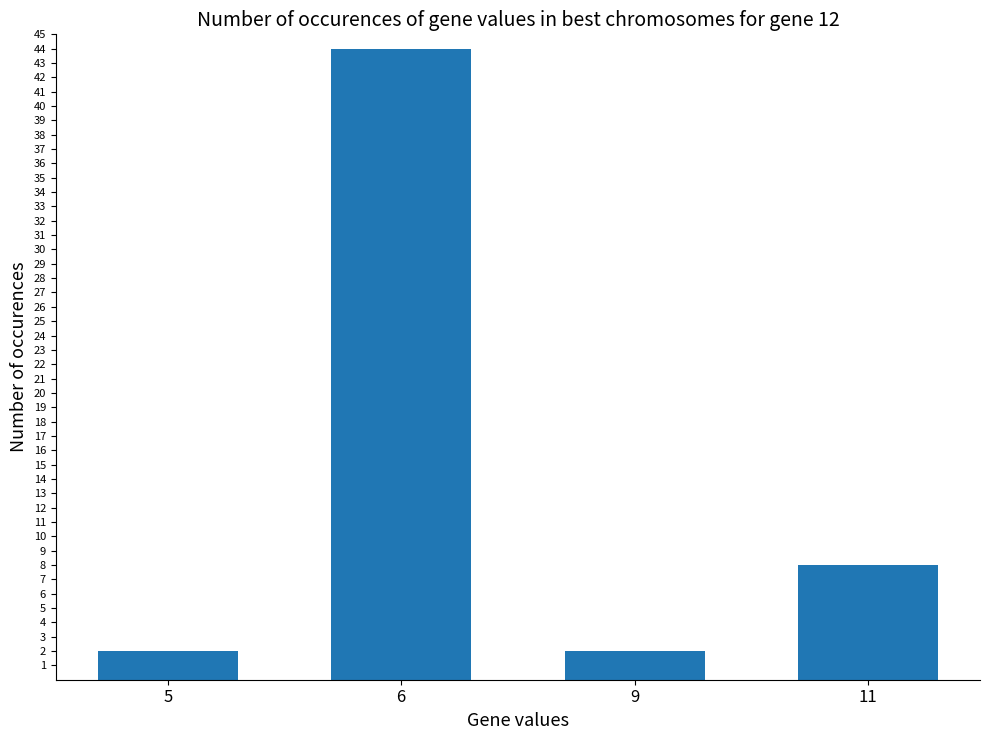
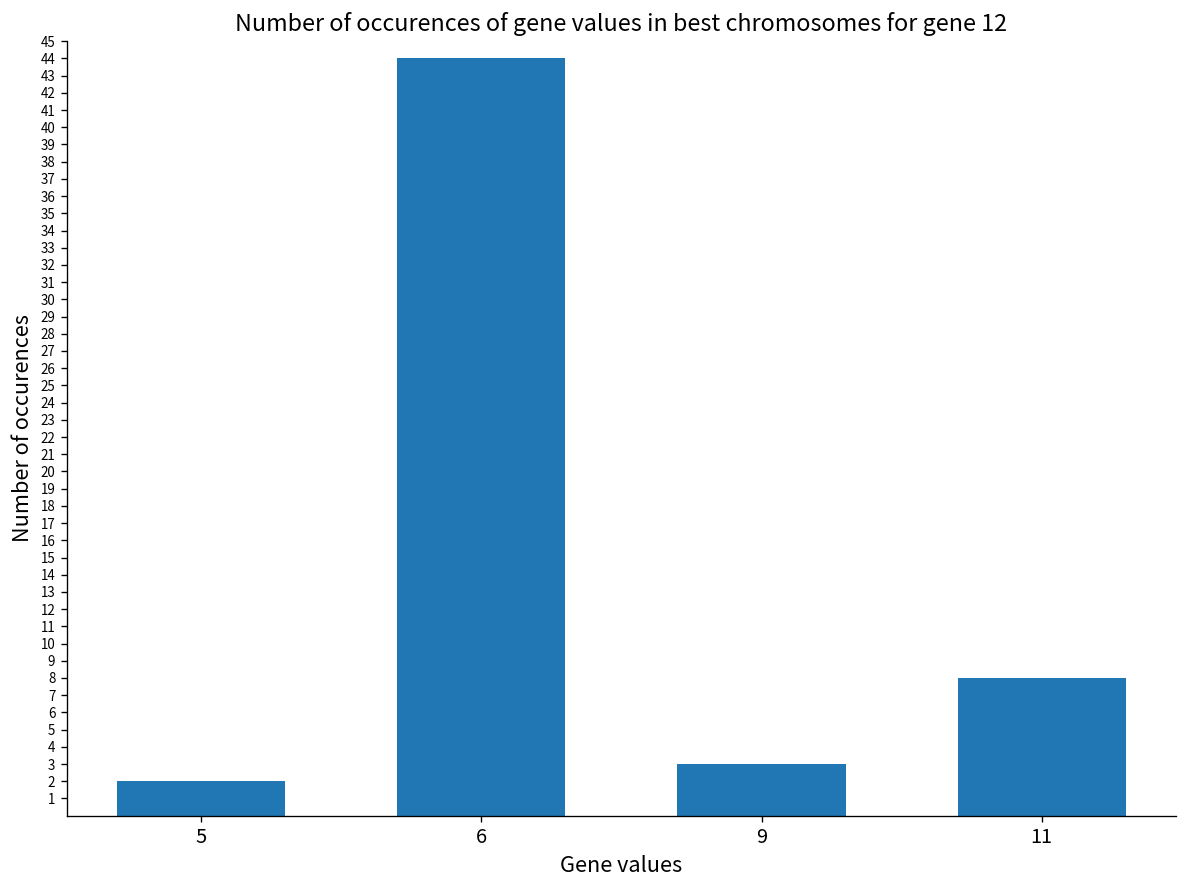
  {
    "5": 2,
    "6": 44,
-   "9": 2,
+   "9": 3,
    "11": 8
  }
